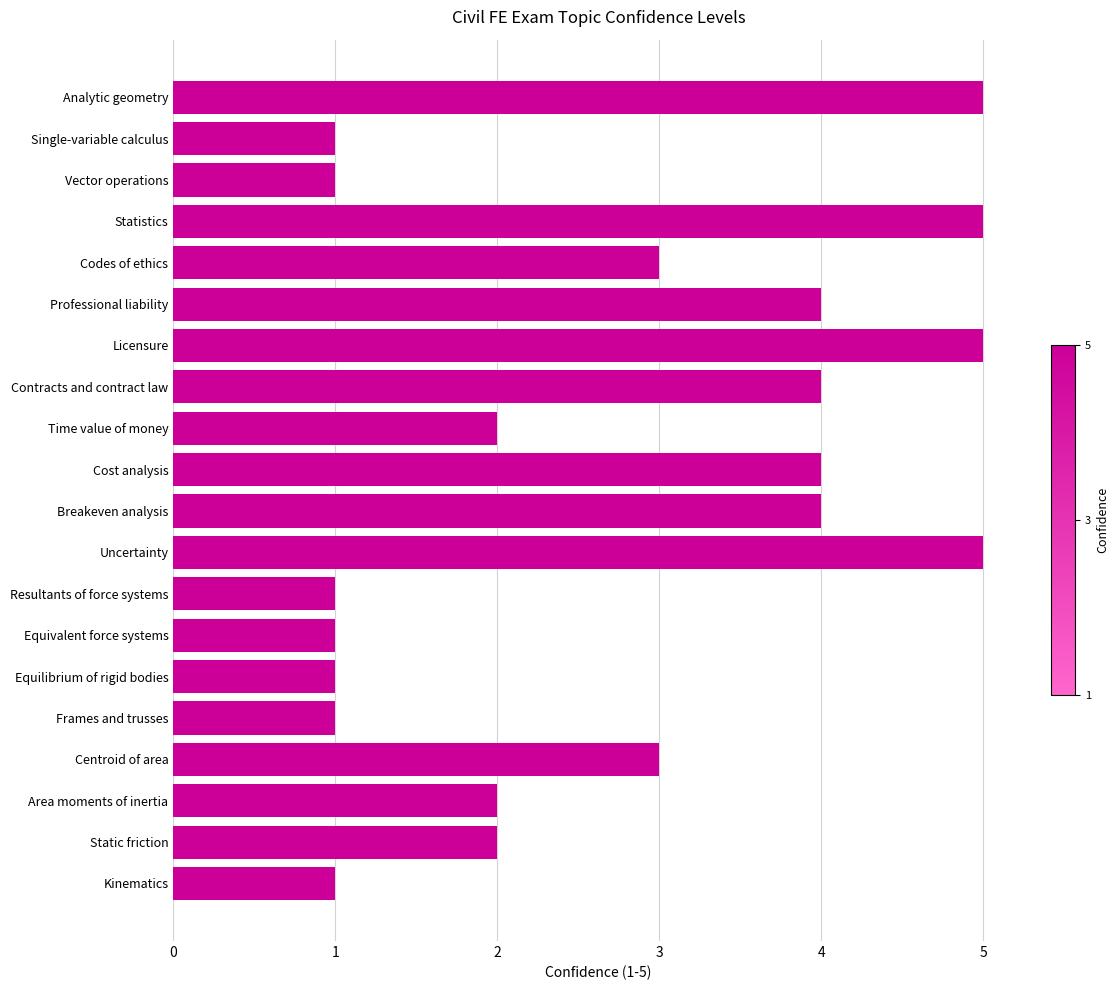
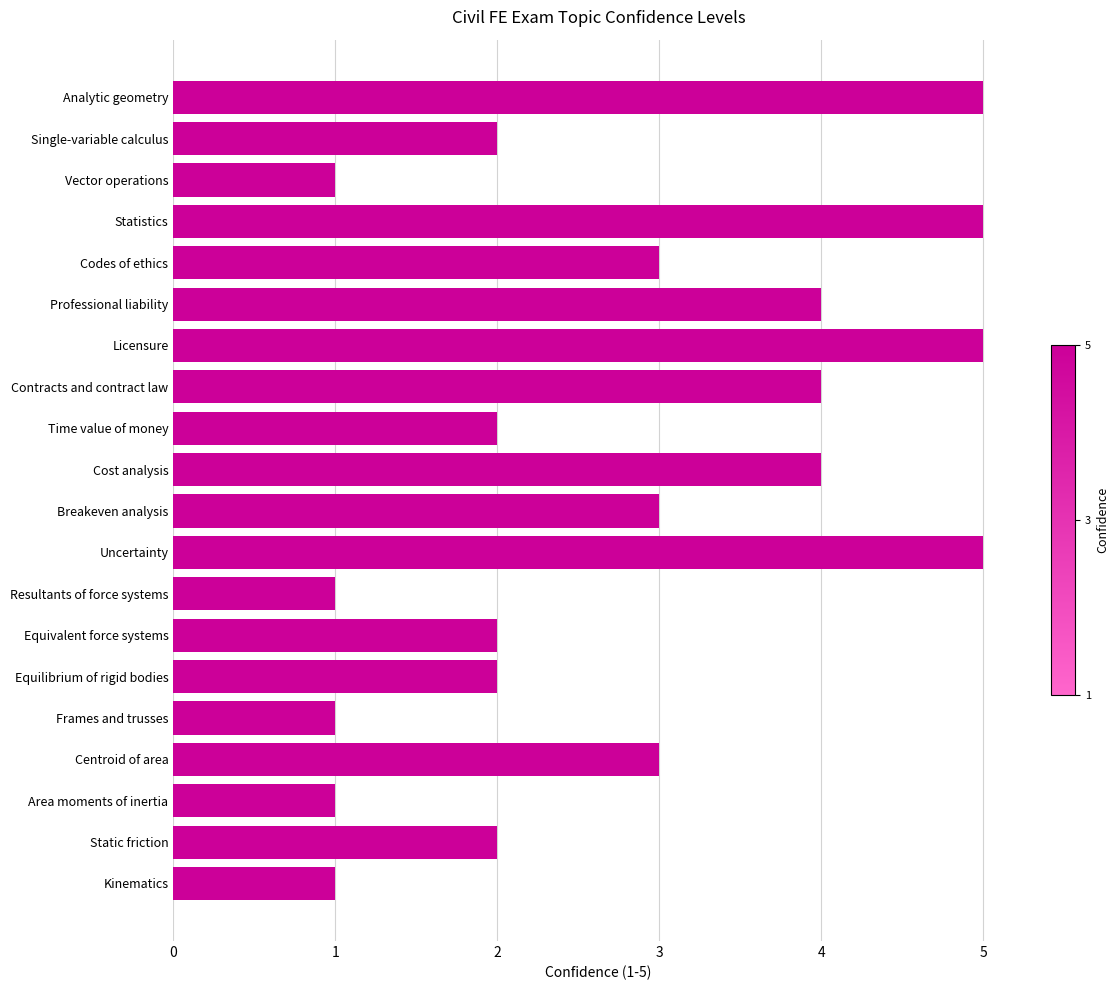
  {
    "Analytic geometry": 5,
-   "Single-variable calculus": 1,
+   "Single-variable calculus": 2,
    "Vector operations": 1,
    "Statistics": 5,
    "Codes of ethics": 3,
    "Professional liability": 4,
    "Licensure": 5,
    "Contracts and contract law": 4,
    "Time value of money": 2,
    "Cost analysis": 4,
-   "Breakeven analysis": 4,
+   "Breakeven analysis": 3,
    "Uncertainty": 5,
    "Resultants of force systems": 1,
-   "Equivalent force systems": 1,
-   "Equilibrium of rigid bodies": 1,
+   "Equivalent force systems": 2,
+   "Equilibrium of rigid bodies": 2,
    "Frames and trusses": 1,
    "Centroid of area": 3,
-   "Area moments of inertia": 2,
+   "Area moments of inertia": 1,
    "Static friction": 2,
    "Kinematics": 1
  }
